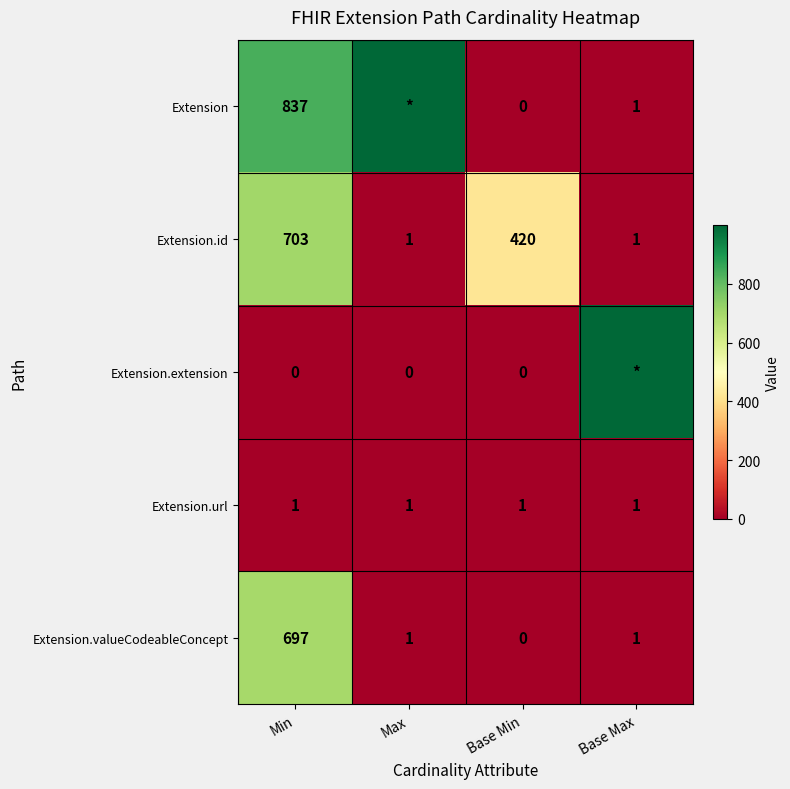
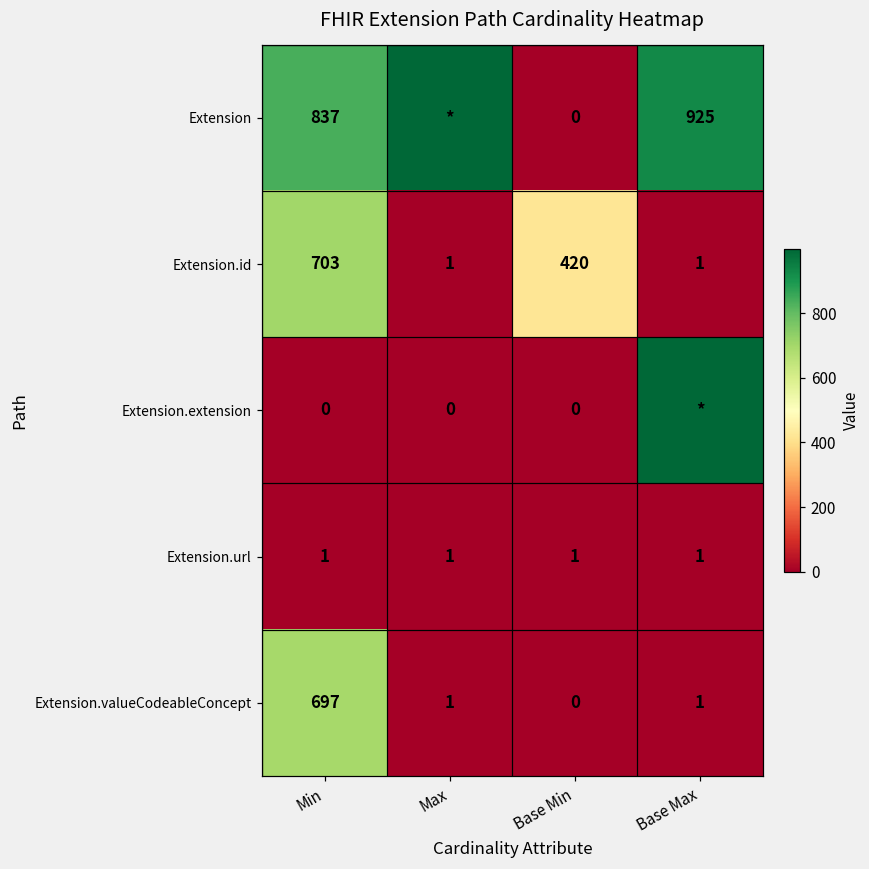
  {
    "Extension": {
      "Min": 837,
      "Base Min": 0,
-     "Base Max": 1
+     "Base Max": 925
    },
    "Extension.id": {
      "Min": 703,
      "Max": 1,
      "Base Min": 420,
      "Base Max": 1
    },
    "Extension.extension": {
      "Min": 0,
      "Max": 0,
      "Base Min": 0
    },
    "Extension.url": {
      "Min": 1,
      "Max": 1,
      "Base Min": 1,
      "Base Max": 1
    },
    "Extension.valueCodeableConcept": {
      "Min": 697,
      "Max": 1,
      "Base Min": 0,
      "Base Max": 1
    }
  }
